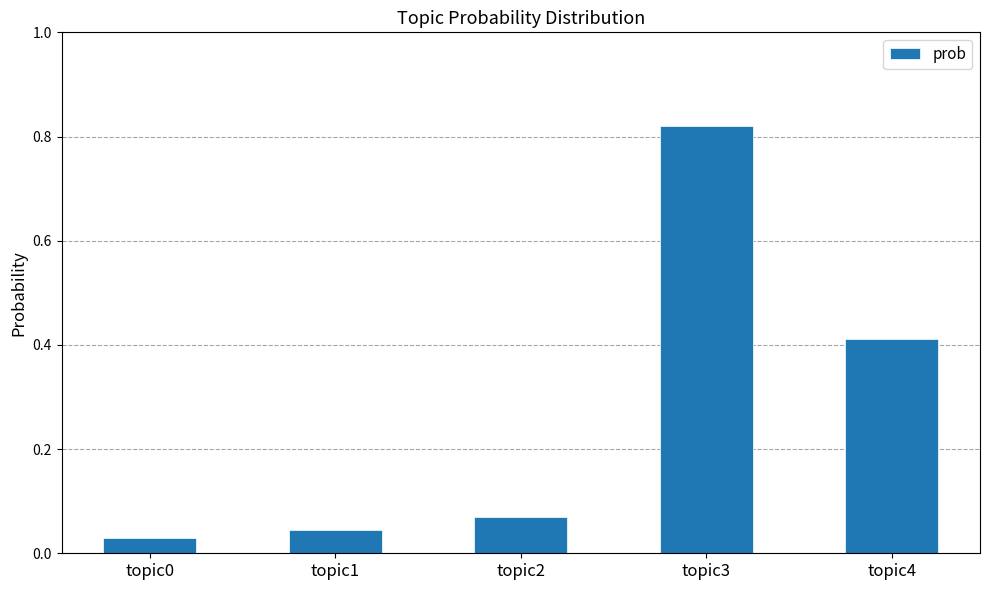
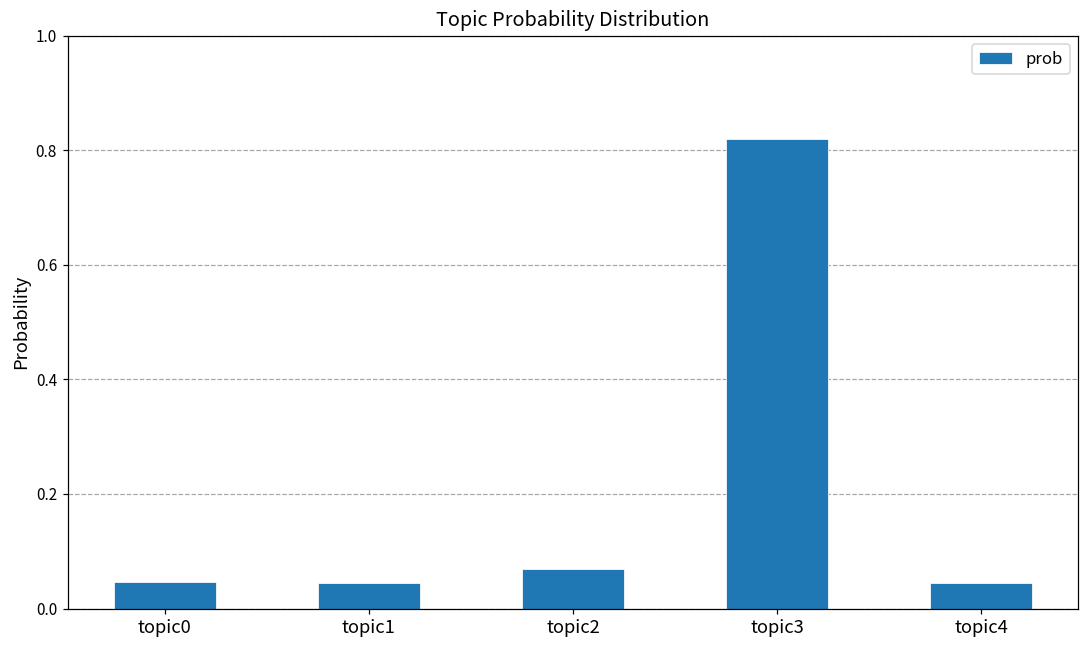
  {
-   "topic0": 0.03,
+   "topic0": 0.05,
    "topic1": 0.05,
    "topic2": 0.07,
    "topic3": 0.82,
-   "topic4": 0.41
+   "topic4": 0.04
  }
